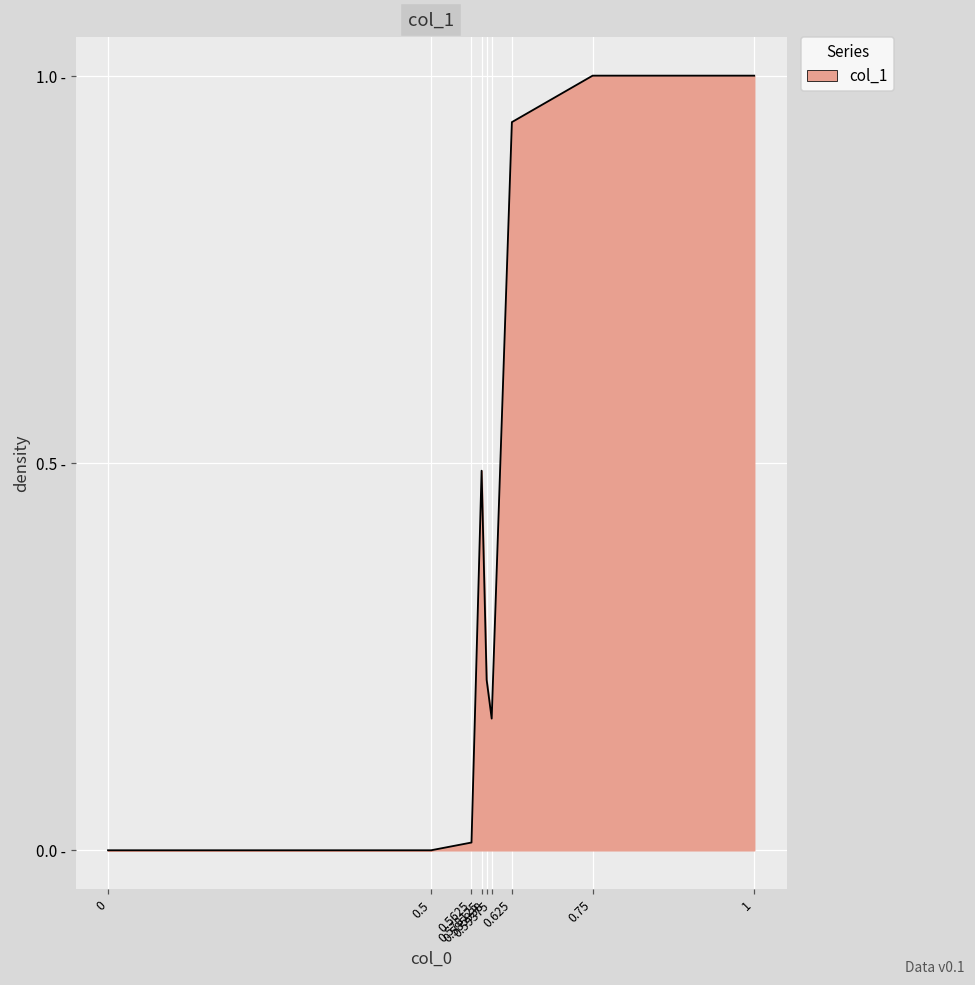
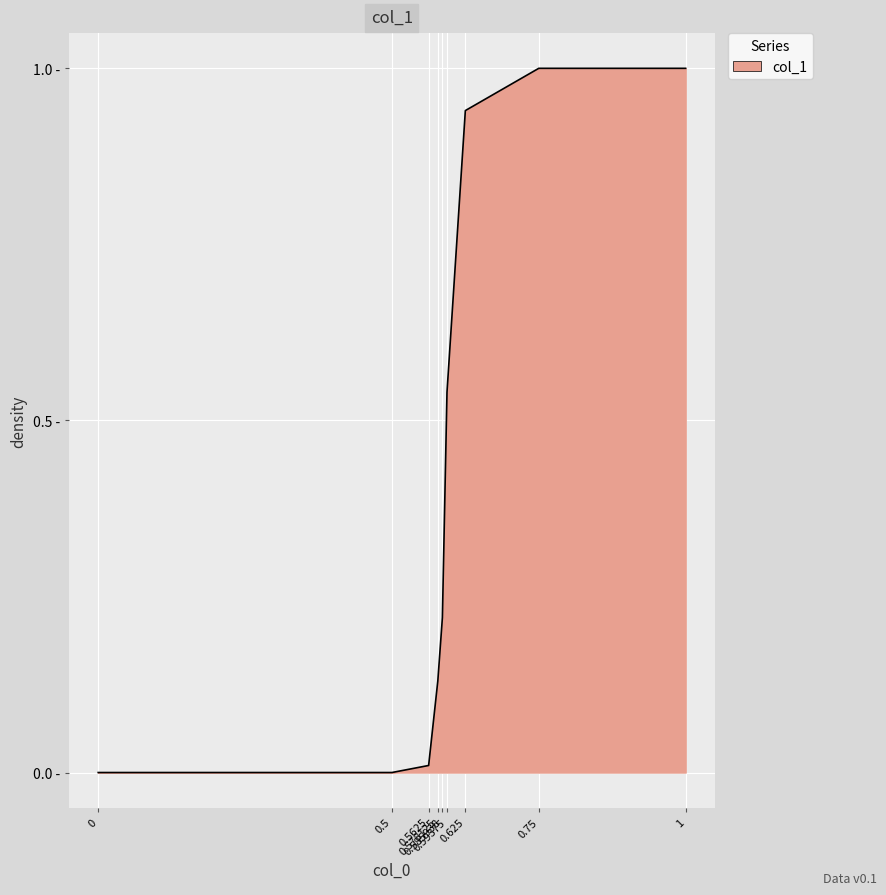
  {
    "0": "0.00 -",
    "0.5": "0.00 -",
    "0.5625": "0.01 -",
-   "0.578125": "0.49 -",
+   "0.578125": "0.13 -",
    "0.585938": "0.22 -",
-   "0.59375": "0.17 -",
+   "0.59375": "0.54 -",
    "0.625": "0.94 -",
    "0.75": "1.00 -",
    "1": "1.00 -"
  }
